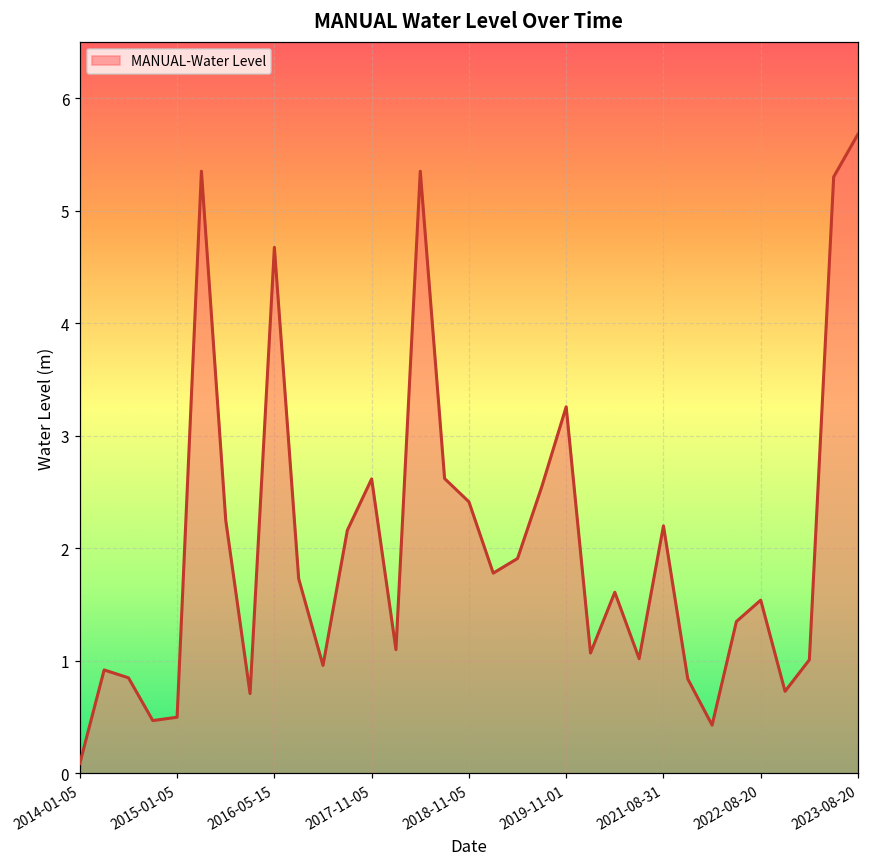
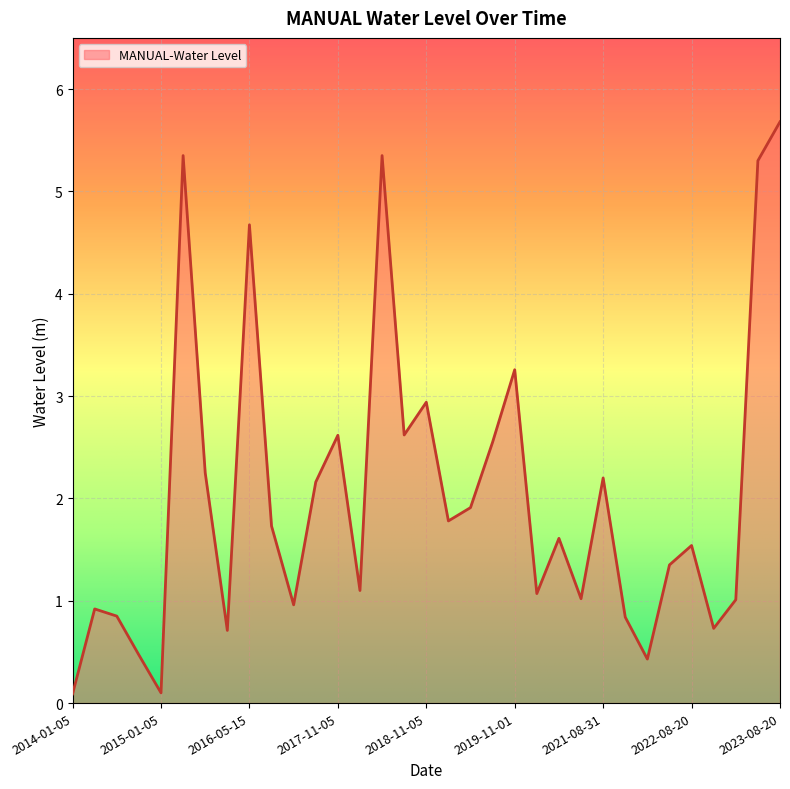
  {
    "2014-01-05": 0.09,
-   "2015-01-05": 0.5,
+   "2015-01-05": 0.1,
    "2016-05-15": 4.67,
    "2017-11-05": 2.62,
-   "2018-11-05": 2.41,
+   "2018-11-05": 2.94,
    "2019-11-01": 3.26,
    "2021-08-31": 2.20,
    "2022-08-20": 1.54,
    "2023-08-20": 5.68
  }
